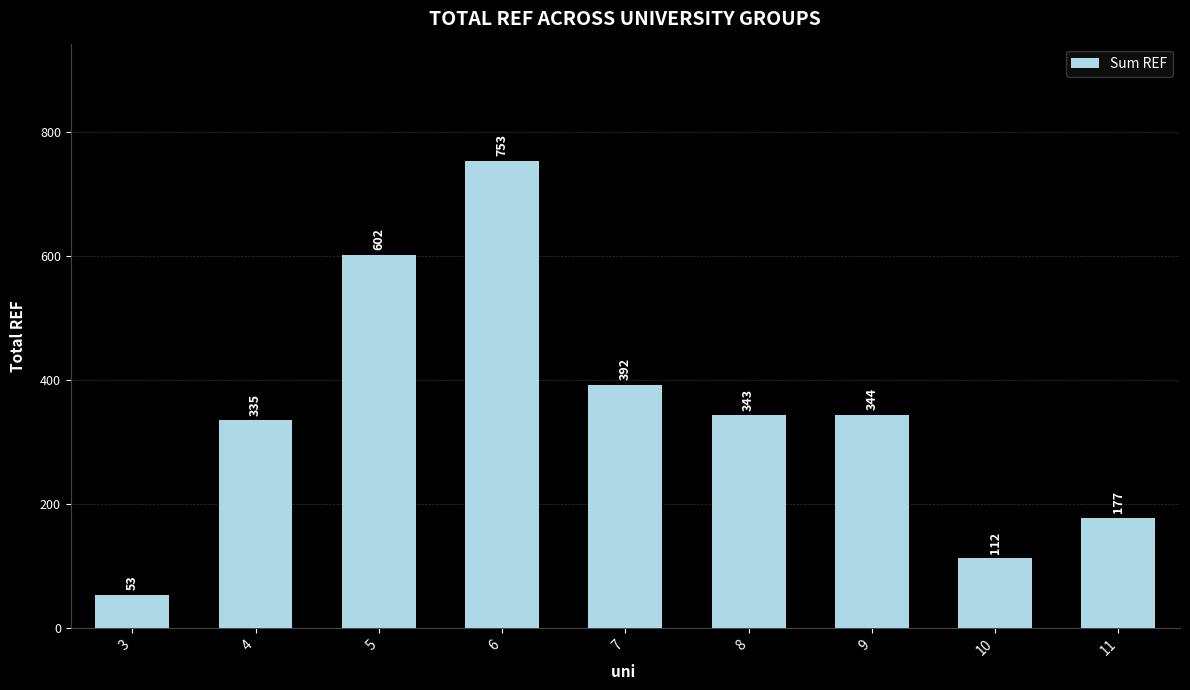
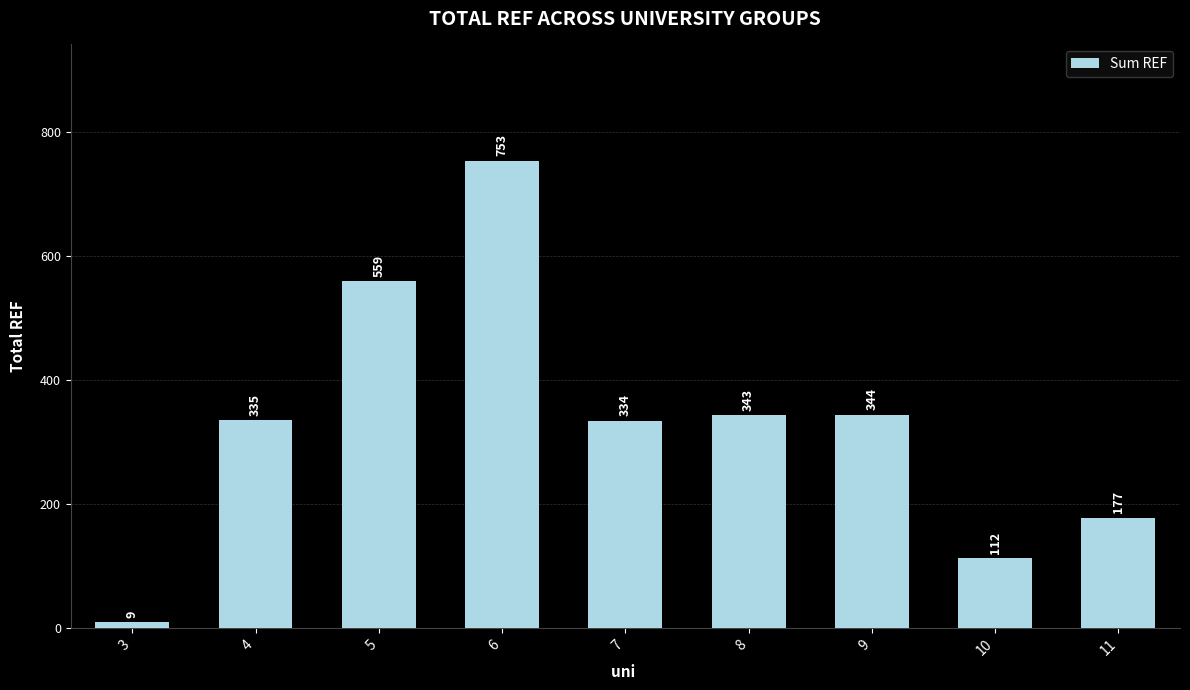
  {
-   "3": 53,
+   "3": 9,
    "4": 335,
-   "5": 602,
+   "5": 559,
    "6": 753,
-   "7": 392,
+   "7": 334,
    "8": 343,
    "9": 344,
    "10": 112,
    "11": 177
  }
